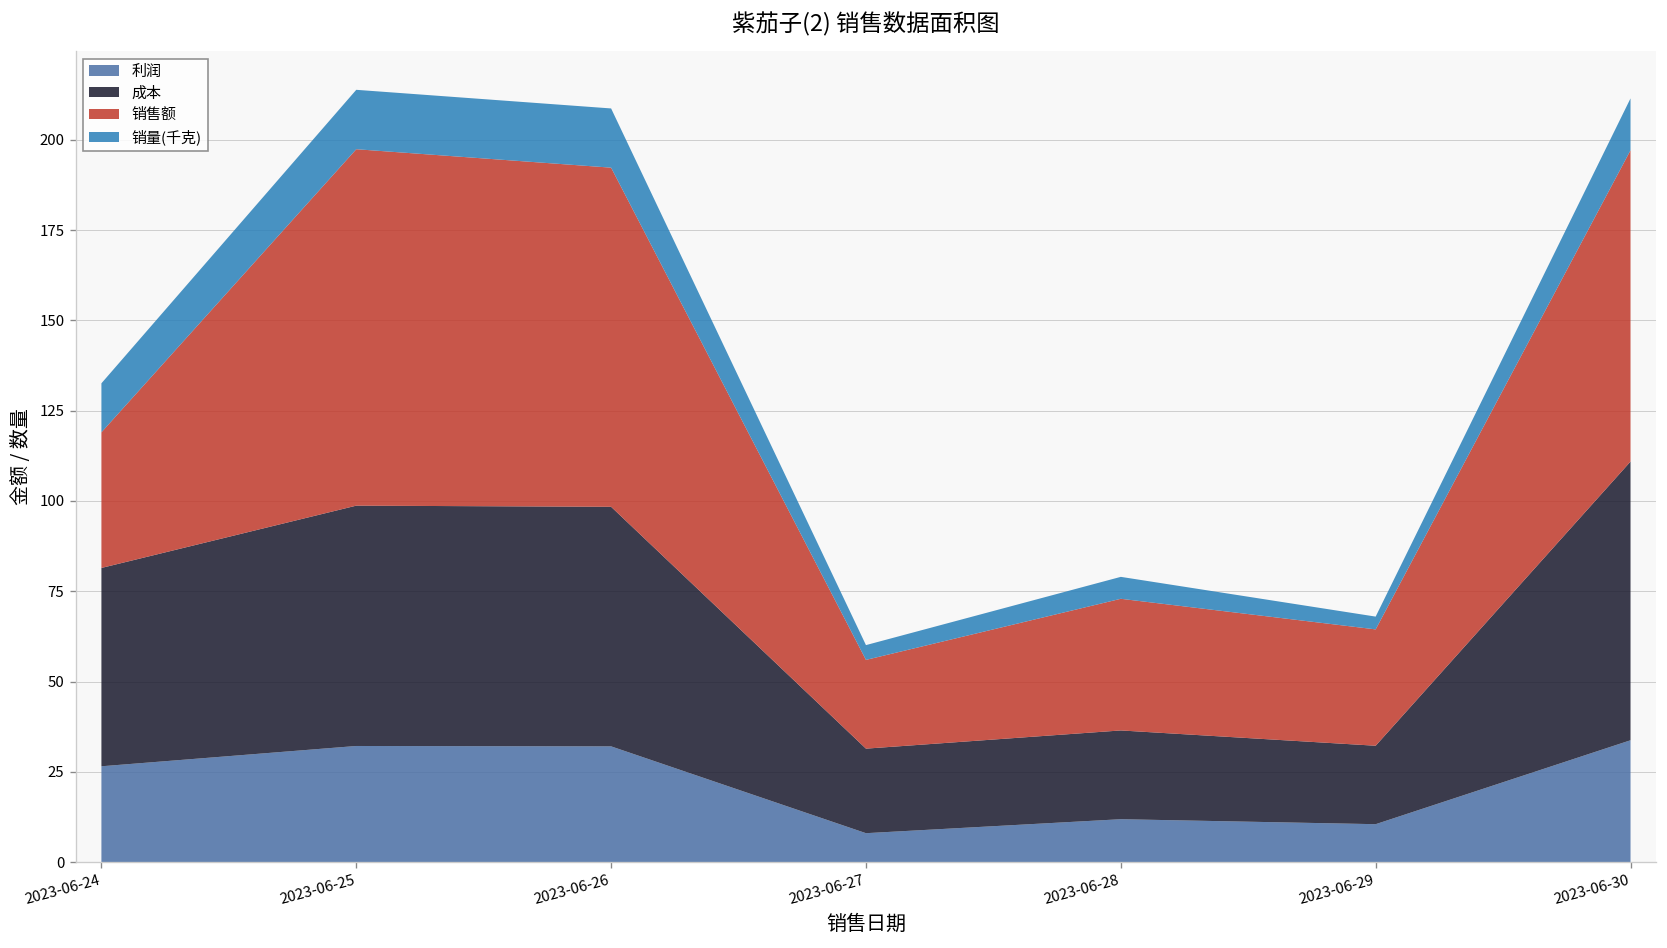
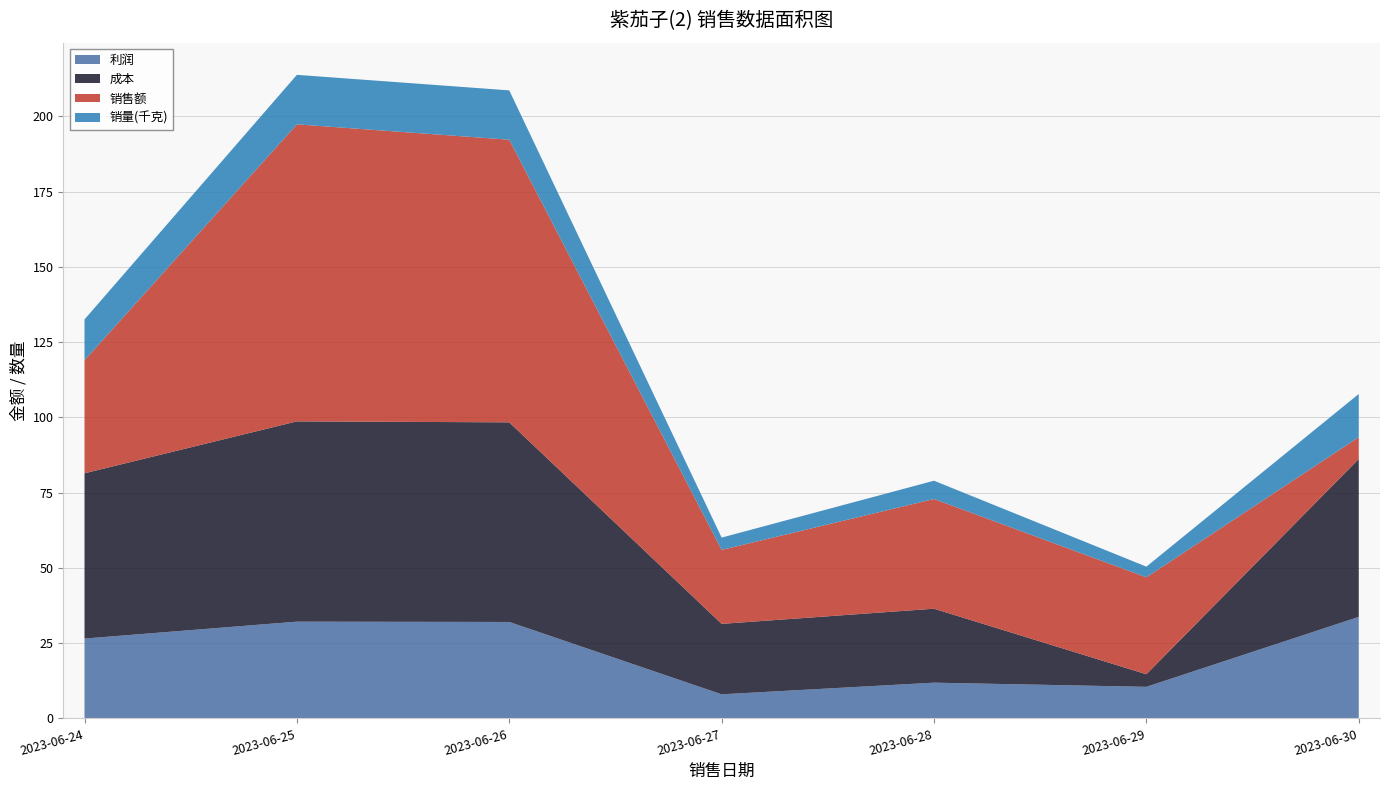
  {
    "成本": {
      "2023-06-24": 55,
      "2023-06-25": 67,
      "2023-06-26": 66,
      "2023-06-27": 23,
      "2023-06-28": 25,
-     "2023-06-29": 22,
-     "2023-06-30": 77
+     "2023-06-29": 4,
+     "2023-06-30": 52
    },
    "销售额": {
      "2023-06-24": 38,
      "2023-06-25": 99,
      "2023-06-26": 94,
      "2023-06-27": 25,
      "2023-06-28": 36,
      "2023-06-29": 32,
-     "2023-06-30": 86
+     "2023-06-30": 7
    }
  }
